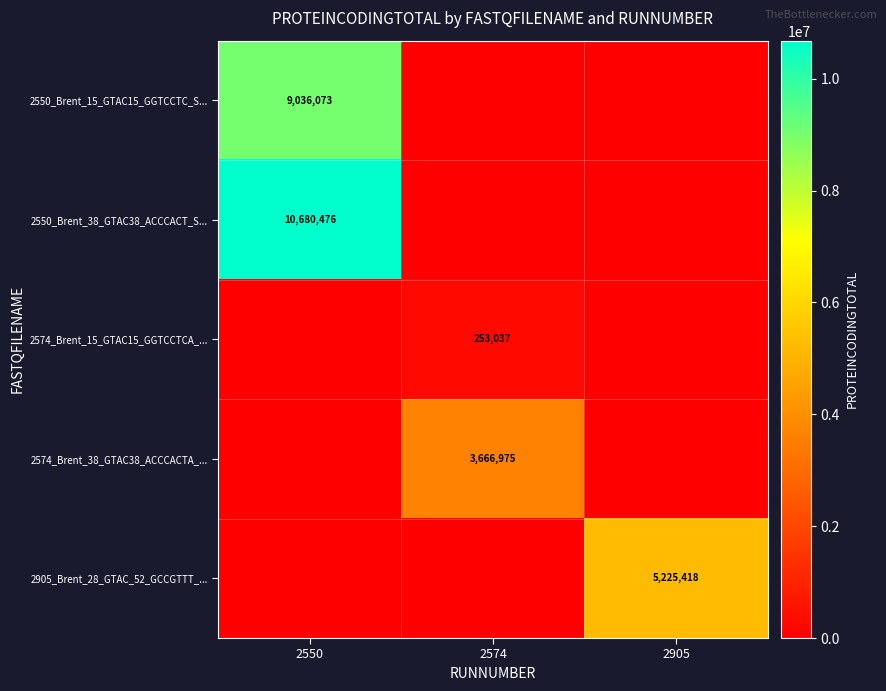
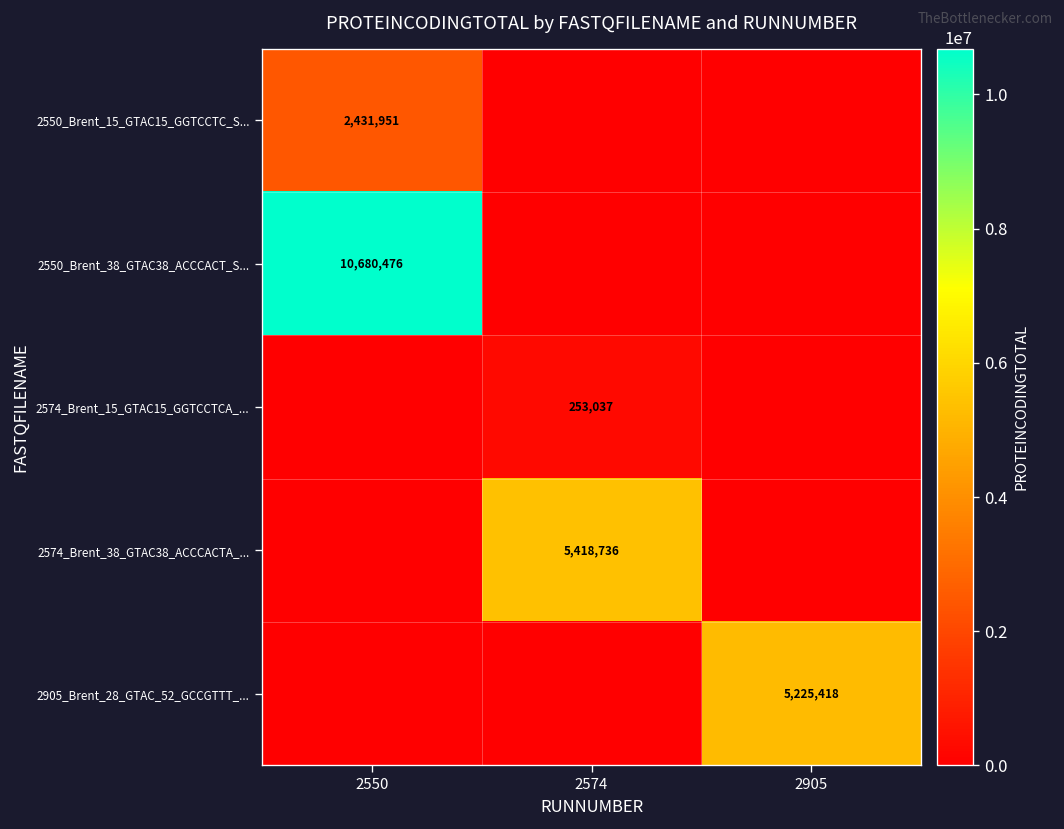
  {
    "2550_Brent_15_GTAC15_GGTCCTC_S...": {
-     "2550": "9,036,073"
+     "2550": "2,431,951"
    },
    "2550_Brent_38_GTAC38_ACCCACT_S...": {
      "2550": "10,680,476"
    },
    "2574_Brent_15_GTAC15_GGTCCTCA_...": {
      "2574": "253,037"
    },
    "2574_Brent_38_GTAC38_ACCCACTA_...": {
-     "2574": "3,666,975"
+     "2574": "5,418,736"
    },
    "2905_Brent_28_GTAC_52_GCCGTTT_...": {
      "2905": "5,225,418"
    }
  }
